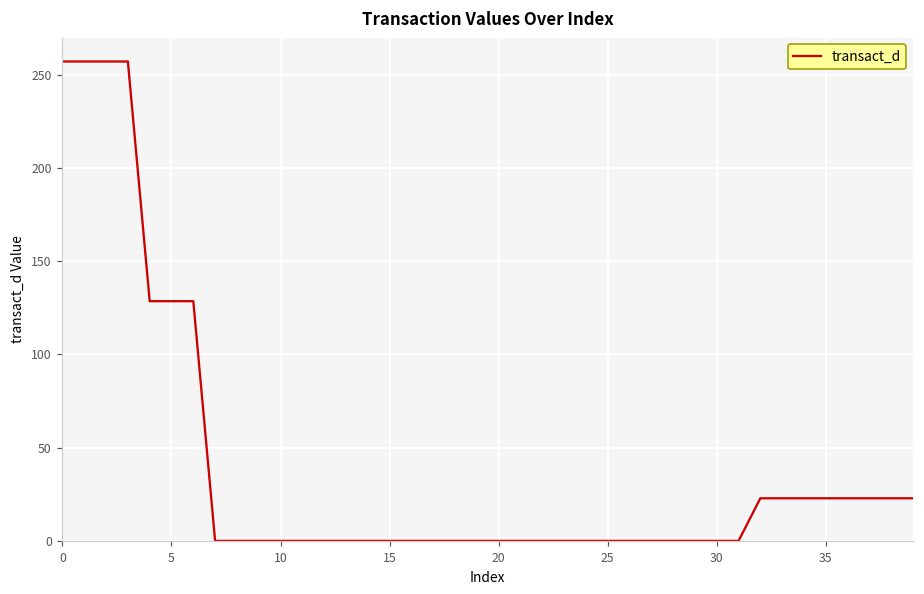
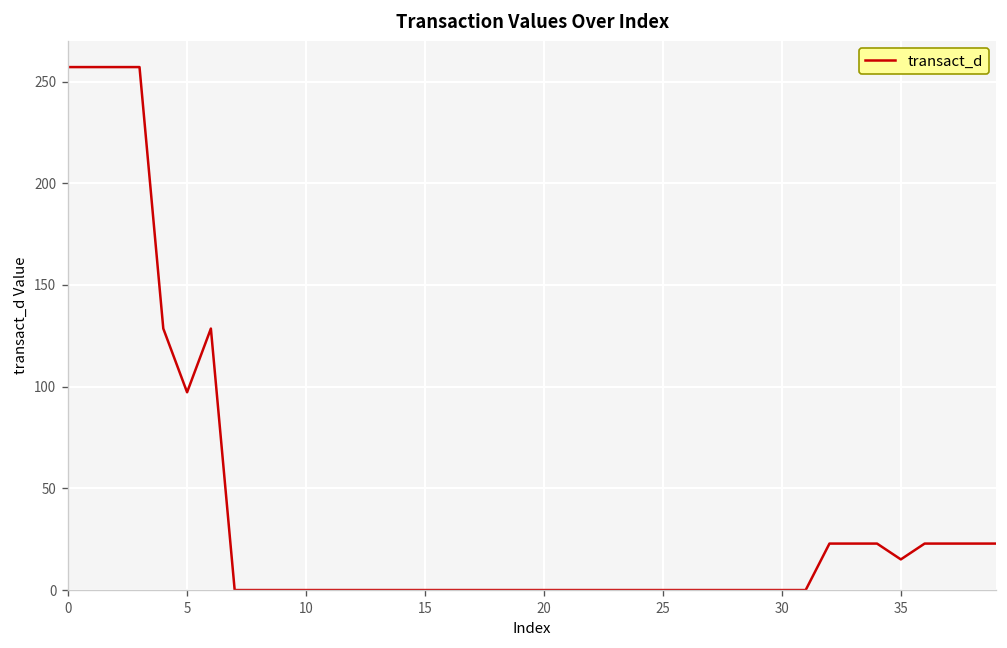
  {
    "0": 257,
-   "5": 129,
+   "5": 97,
    "10": 0,
    "15": 0,
    "20": 0,
    "25": 0,
    "30": 0,
-   "35": 23
+   "35": 15
  }
